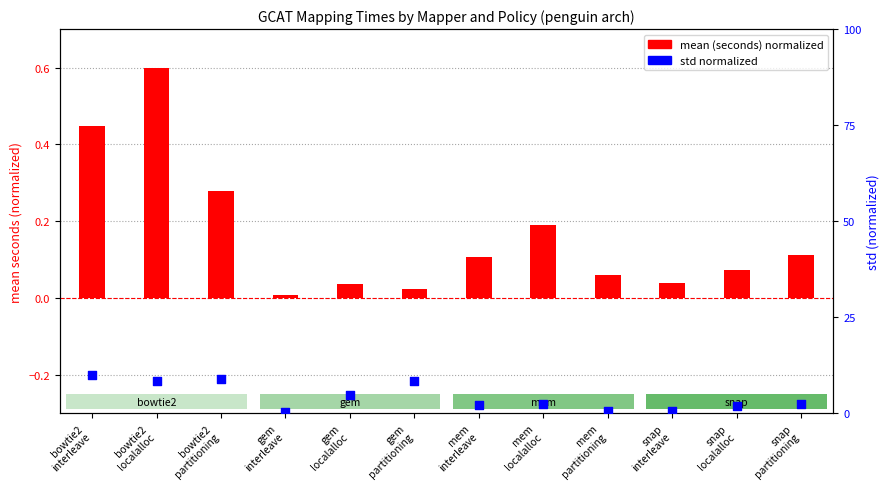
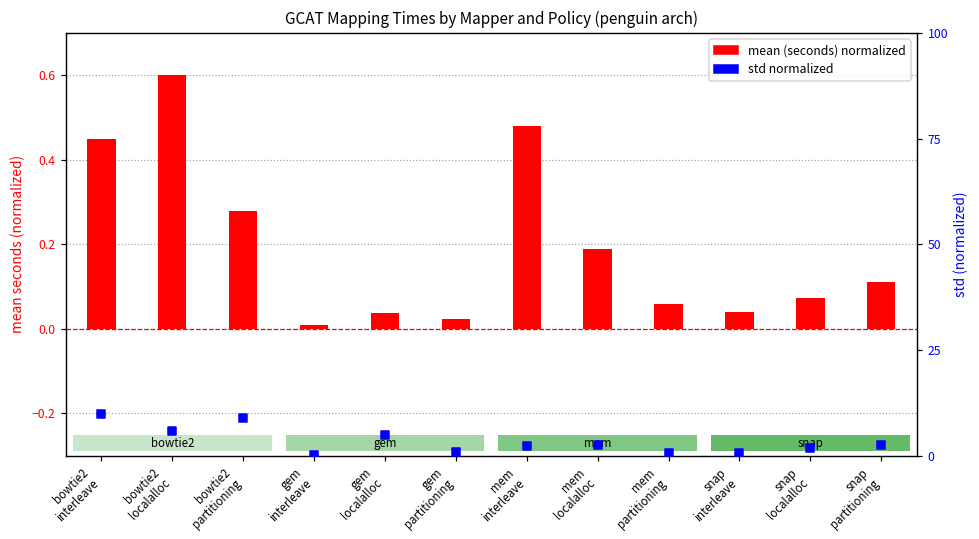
  {
    "mean (seconds) normalized": {
      "bowtie2 interleave": 0.45,
      "bowtie2 localalloc": 0.60,
      "bowtie2 partitioning": 0.28,
      "gem interleave": 0.01,
      "gem localalloc": 0.04,
      "gem partitioning": 0.02,
-     "mem interleave": 0.11,
+     "mem interleave": 0.48,
      "mem localalloc": 0.19,
      "mem partitioning": 0.06,
      "snap interleave": 0.04,
      "snap localalloc": 0.07,
      "snap partitioning": 0.11
    },
    "std normalized": {
-     "bowtie2 localalloc": 8,
-     "gem partitioning": 8
+     "bowtie2 localalloc": 6,
+     "gem partitioning": 1
    }
  }
